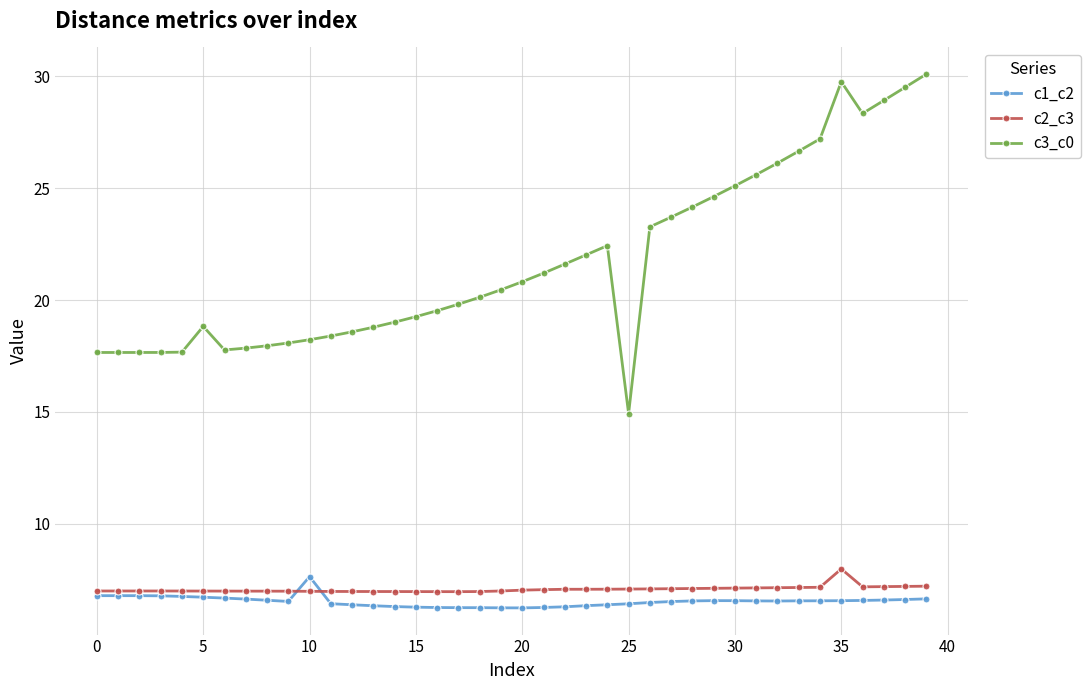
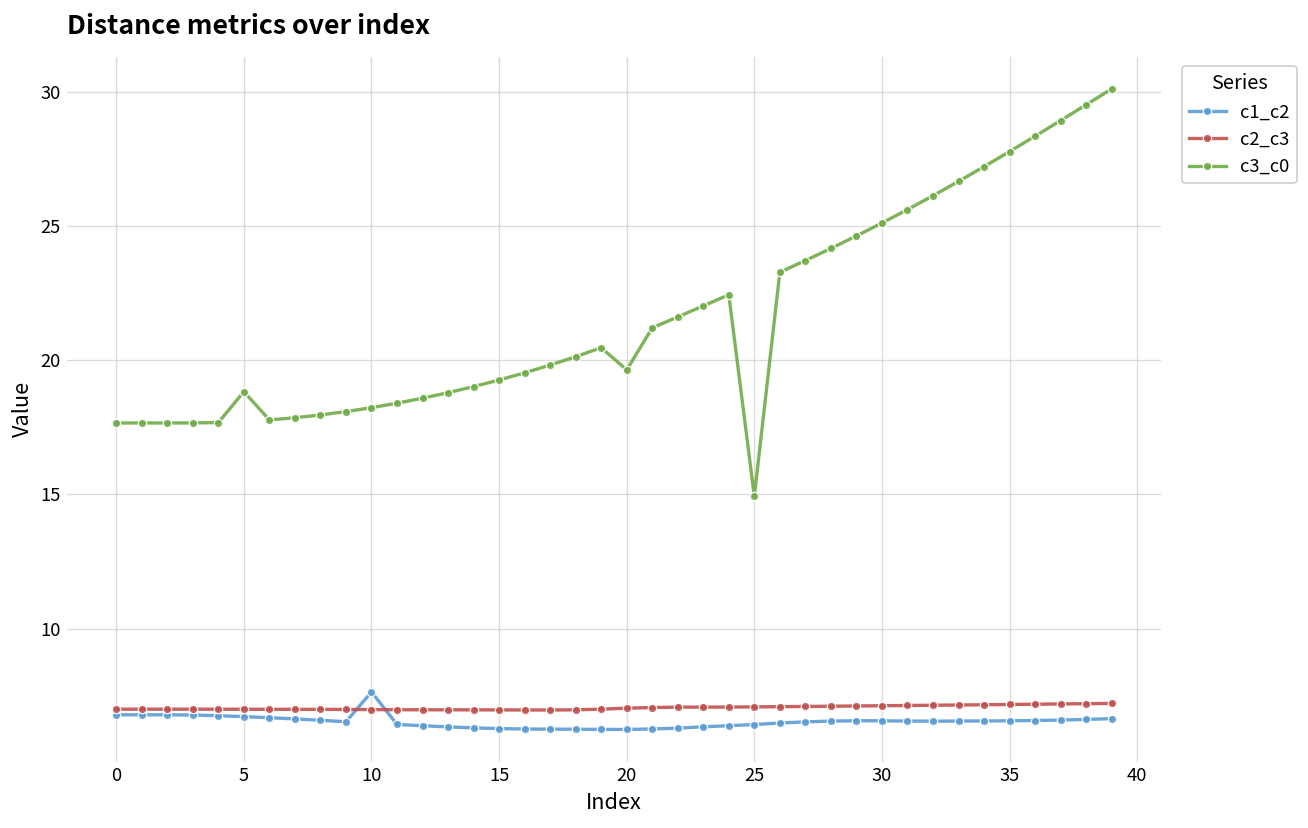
  {
    "c1_c2": {
      "0": 6.8,
      "5": 6.7,
      "10": 7.6,
      "15": 6.3,
      "20": 6.2,
      "25": 6.4,
      "30": 6.6,
      "35": 6.6
    },
    "c2_c3": {
      "0": 7.0,
      "5": 7.0,
      "10": 7.0,
      "15": 7.0,
      "20": 7.0,
      "25": 7.1,
      "30": 7.1,
-     "35": 8.0
+     "35": 7.2
    },
    "c3_c0": {
      "0": 17.7,
      "5": 18.8,
      "10": 18.2,
      "15": 19.3,
-     "20": 20.8,
+     "20": 19.6,
      "25": 14.9,
      "30": 25.1,
-     "35": 29.8
+     "35": 27.8
    }
  }
